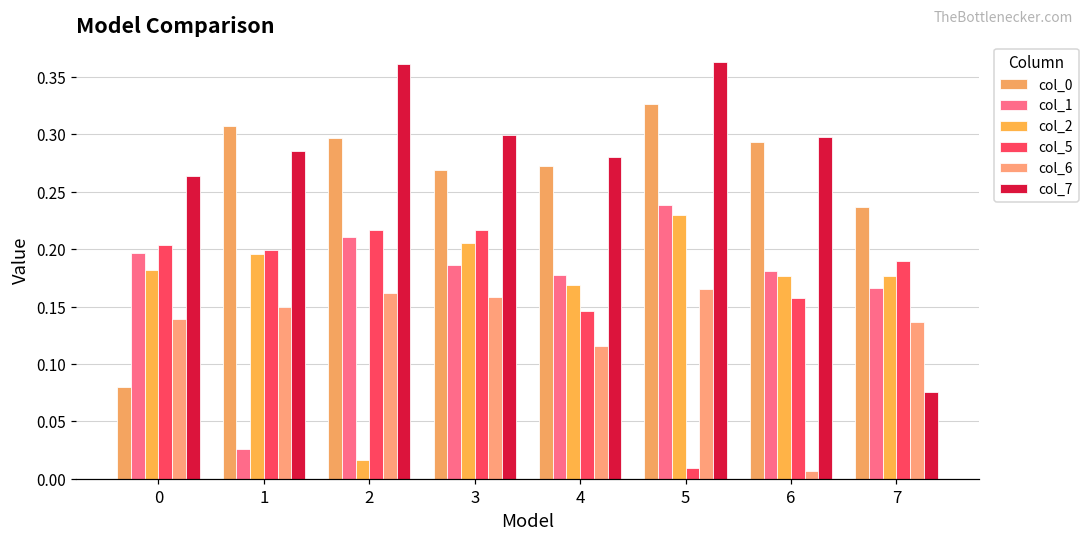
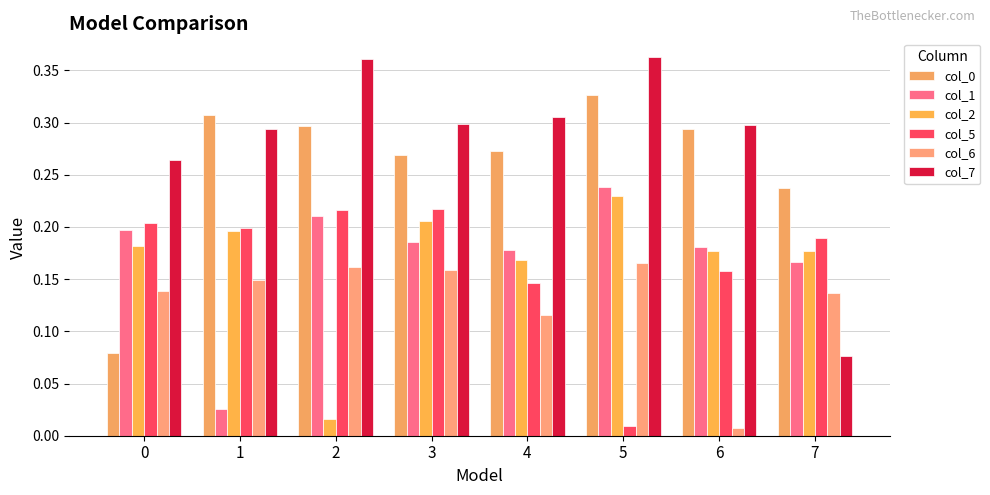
  {
    "col_7": {
      "0": 0.264,
-     "1": 0.286,
+     "1": 0.294,
      "2": 0.361,
      "3": 0.299,
-     "4": 0.280,
+     "4": 0.306,
      "5": 0.363,
      "6": 0.298,
      "7": 0.076
    }
  }
